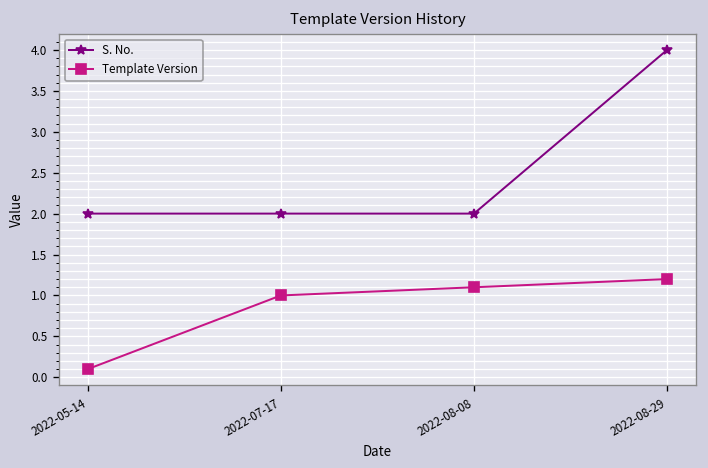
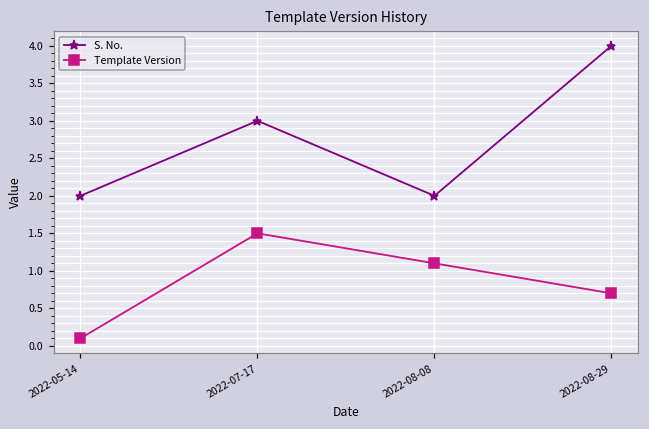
  {
    "S. No.": {
      "2022-05-14": 2,
-     "2022-07-17": 2,
+     "2022-07-17": 3,
      "2022-08-08": 2,
      "2022-08-29": 4
    },
    "Template Version": {
      "2022-05-14": 0.1,
-     "2022-07-17": 1.0,
+     "2022-07-17": 1.5,
      "2022-08-08": 1.1,
-     "2022-08-29": 1.2
+     "2022-08-29": 0.7
    }
  }
